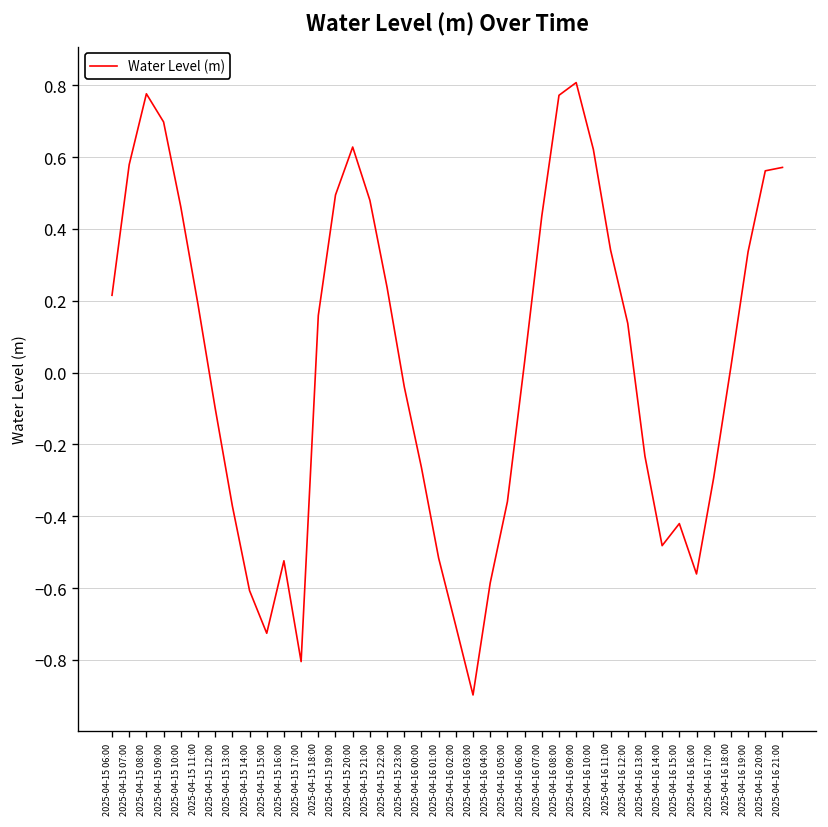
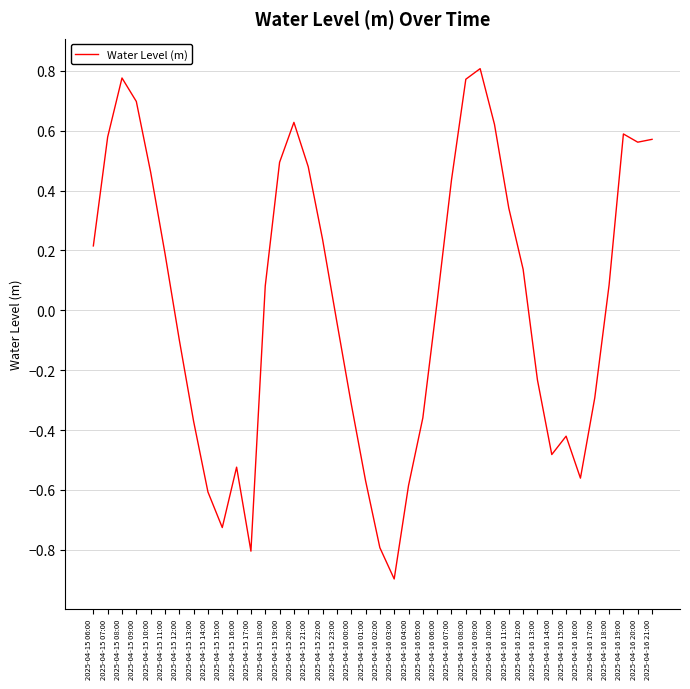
  {
    "2025-04-15 06:00": 0.22,
    "2025-04-15 07:00": 0.58,
    "2025-04-15 08:00": 0.78,
    "2025-04-15 09:00": 0.70,
    "2025-04-15 10:00": 0.46,
    "2025-04-15 11:00": 0.19,
    "2025-04-15 12:00": -0.10,
    "2025-04-15 13:00": -0.37,
    "2025-04-15 14:00": -0.61,
    "2025-04-15 15:00": -0.73,
    "2025-04-15 16:00": -0.52,
    "2025-04-15 17:00": -0.80,
-   "2025-04-15 18:00": 0.16,
+   "2025-04-15 18:00": 0.08,
    "2025-04-15 19:00": 0.49,
    "2025-04-15 20:00": 0.63,
    "2025-04-15 21:00": 0.48,
    "2025-04-15 22:00": 0.24,
    "2025-04-15 23:00": -0.04,
-   "2025-04-16 00:00": -0.26,
-   "2025-04-16 01:00": -0.52,
-   "2025-04-16 02:00": -0.71,
+   "2025-04-16 00:00": -0.31,
+   "2025-04-16 01:00": -0.57,
+   "2025-04-16 02:00": -0.79,
    "2025-04-16 03:00": -0.90,
    "2025-04-16 04:00": -0.59,
    "2025-04-16 05:00": -0.36,
    "2025-04-16 06:00": 0.03,
    "2025-04-16 07:00": 0.44,
    "2025-04-16 08:00": 0.77,
    "2025-04-16 09:00": 0.81,
    "2025-04-16 10:00": 0.62,
    "2025-04-16 11:00": 0.34,
    "2025-04-16 12:00": 0.14,
    "2025-04-16 13:00": -0.23,
    "2025-04-16 14:00": -0.48,
    "2025-04-16 15:00": -0.42,
    "2025-04-16 16:00": -0.56,
    "2025-04-16 17:00": -0.29,
-   "2025-04-16 18:00": 0.02,
-   "2025-04-16 19:00": 0.34,
+   "2025-04-16 18:00": 0.08,
+   "2025-04-16 19:00": 0.59,
    "2025-04-16 20:00": 0.56,
    "2025-04-16 21:00": 0.57
  }
